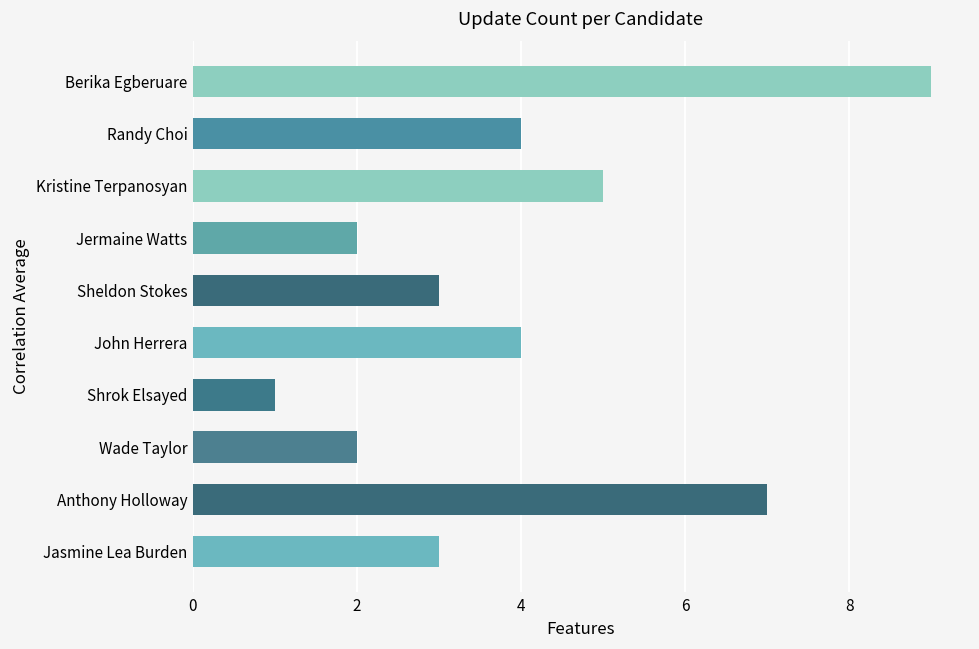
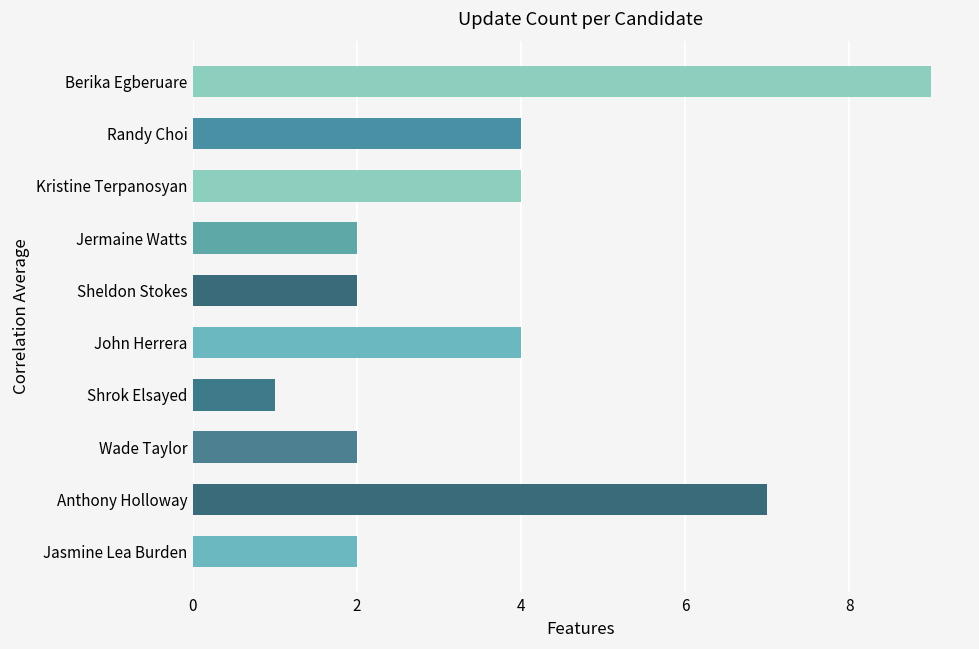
  {
    "Berika Egberuare": 9,
    "Randy Choi": 4,
-   "Kristine Terpanosyan": 5,
+   "Kristine Terpanosyan": 4,
    "Jermaine Watts": 2,
-   "Sheldon Stokes": 3,
+   "Sheldon Stokes": 2,
    "John Herrera": 4,
    "Shrok Elsayed": 1,
    "Wade Taylor": 2,
    "Anthony Holloway": 7,
-   "Jasmine Lea Burden": 3
+   "Jasmine Lea Burden": 2
  }
